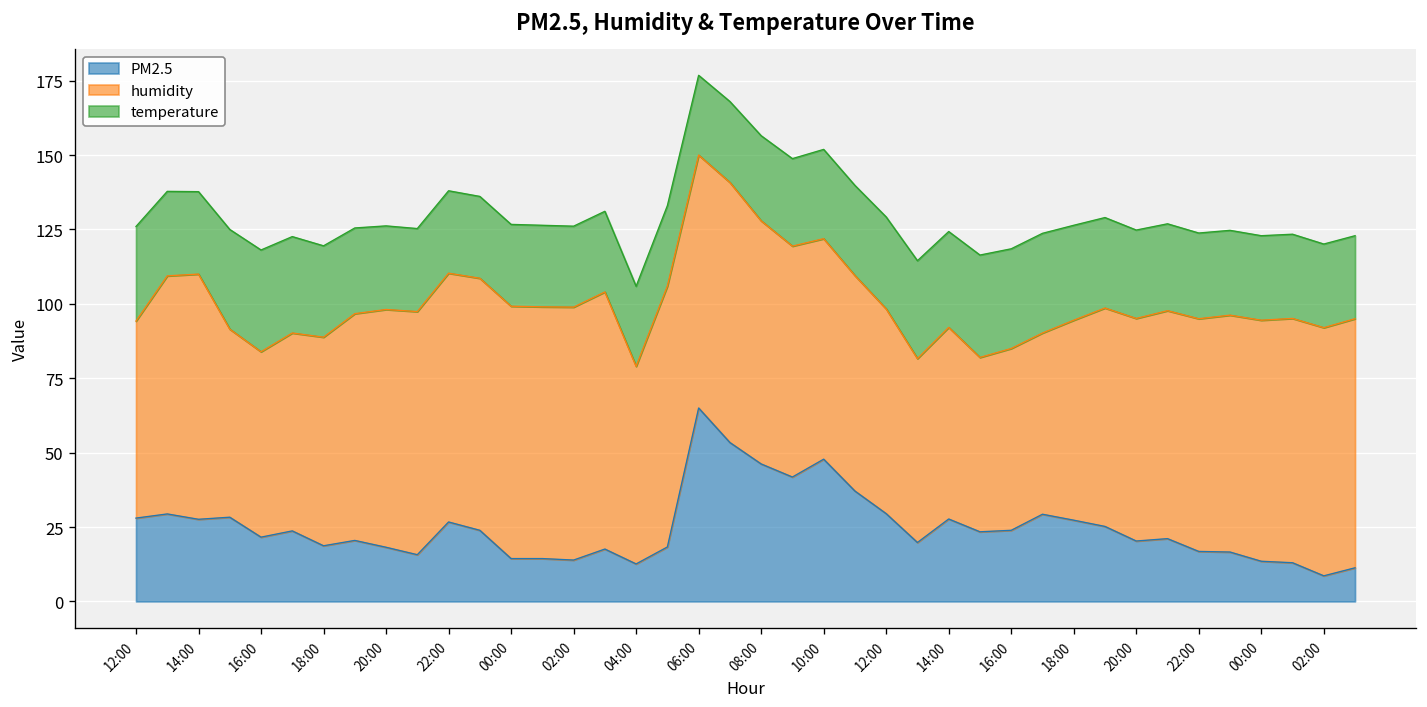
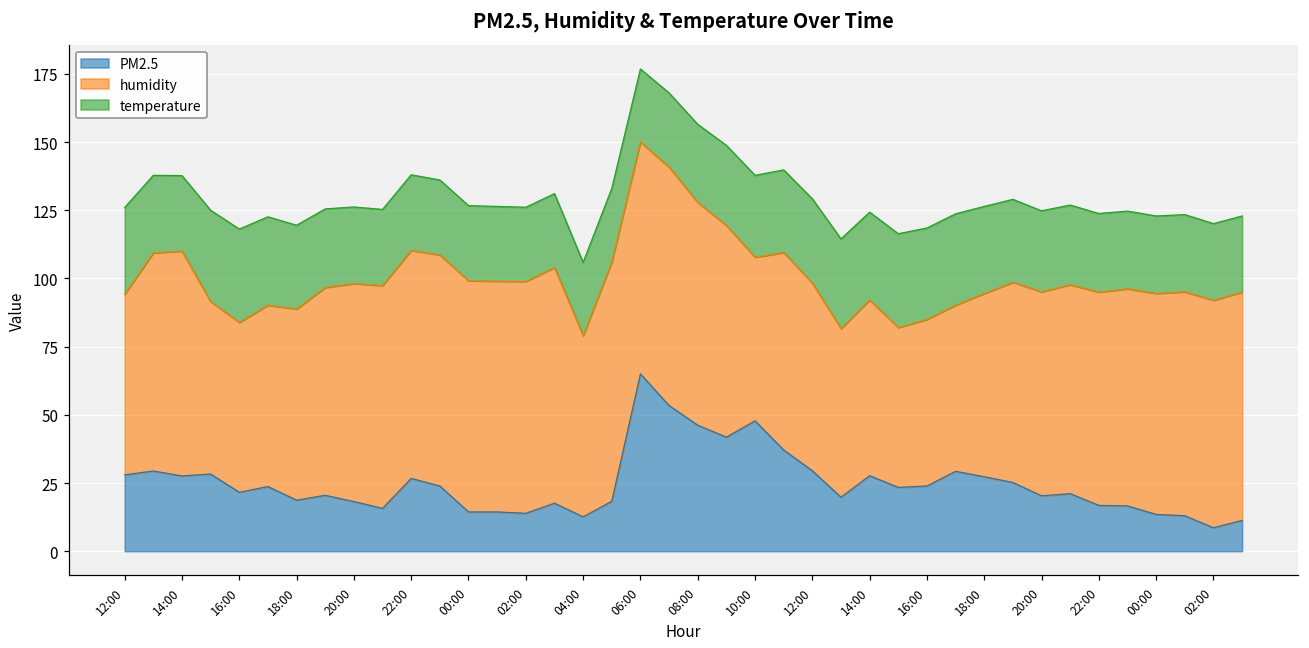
  {
    "PM2.5": {
      "04:00": 13,
      "06:00": 65,
      "08:00": 46,
      "10:00": 48
    },
    "humidity": {
      "04:00": 66,
      "06:00": 85,
      "08:00": 82,
-     "10:00": 74
+     "10:00": 60
    },
    "temperature": {
      "04:00": 27,
      "06:00": 27,
      "08:00": 29,
      "10:00": 30
    }
  }
